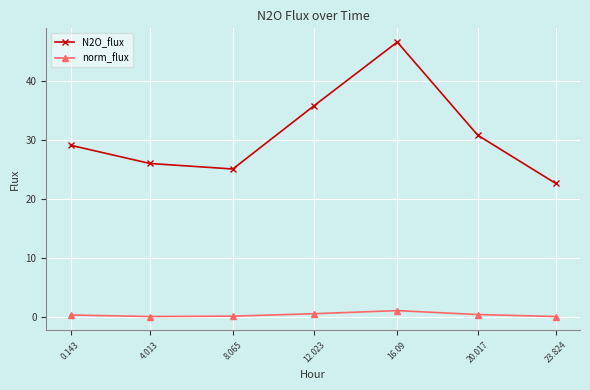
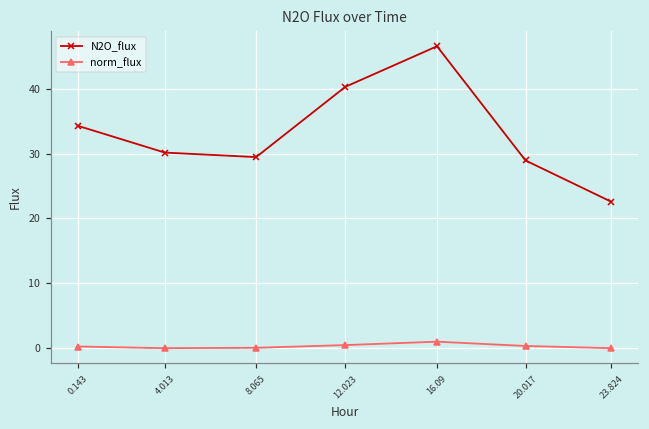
  {
    "N2O_flux": {
-     "0.143": 29,
-     "4.013": 26,
-     "8.065": 25,
-     "12.023": 36,
+     "0.143": 34,
+     "4.013": 30,
+     "8.065": 29,
+     "12.023": 40,
      "16.09": 47,
-     "20.017": 31,
+     "20.017": 29,
      "23.824": 23
    },
    "norm_flux": {
      "0.143": 0,
      "4.013": 0,
      "8.065": 0,
      "12.023": 0,
      "16.09": 1,
      "20.017": 0,
      "23.824": 0
    }
  }
